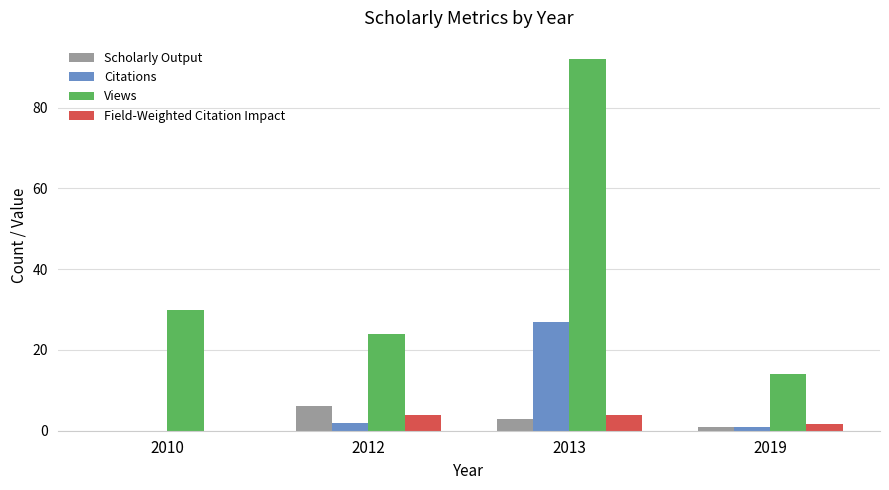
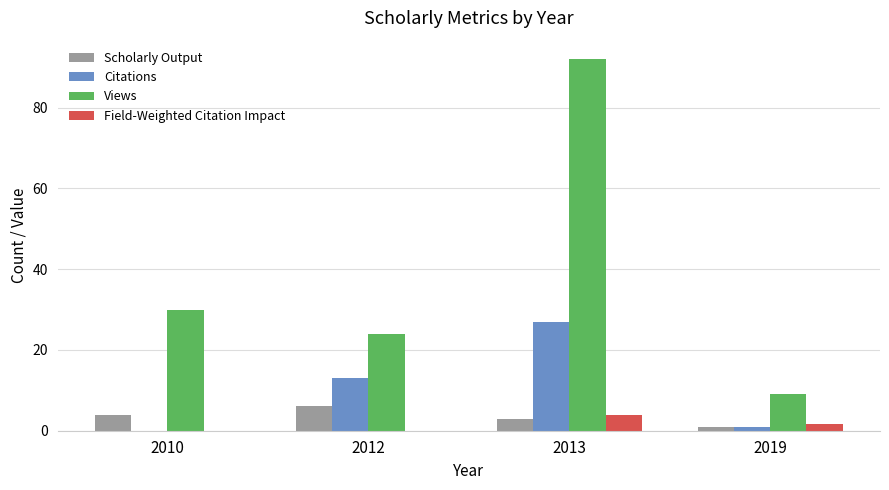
  {
    "Scholarly Output": {
-     "2010": 0,
+     "2010": 4,
      "2012": 6,
      "2013": 3,
      "2019": 1
    },
    "Citations": {
      "2010": 0,
-     "2012": 2,
+     "2012": 13,
      "2013": 27,
      "2019": 1
    },
    "Views": {
      "2010": 30,
      "2012": 24,
      "2013": 92,
-     "2019": 14
+     "2019": 9
    },
    "Field-Weighted Citation Impact": {
      "2010": 0,
-     "2012": 4,
+     "2012": 0,
      "2013": 4,
      "2019": 2
    }
  }
